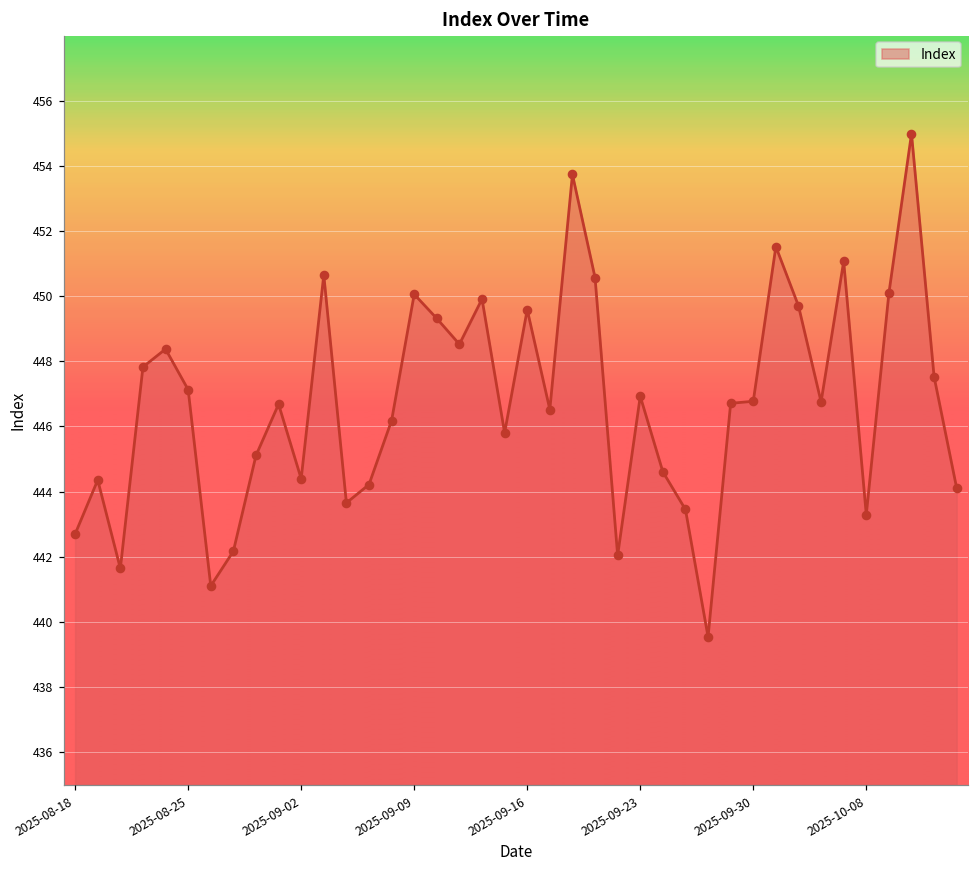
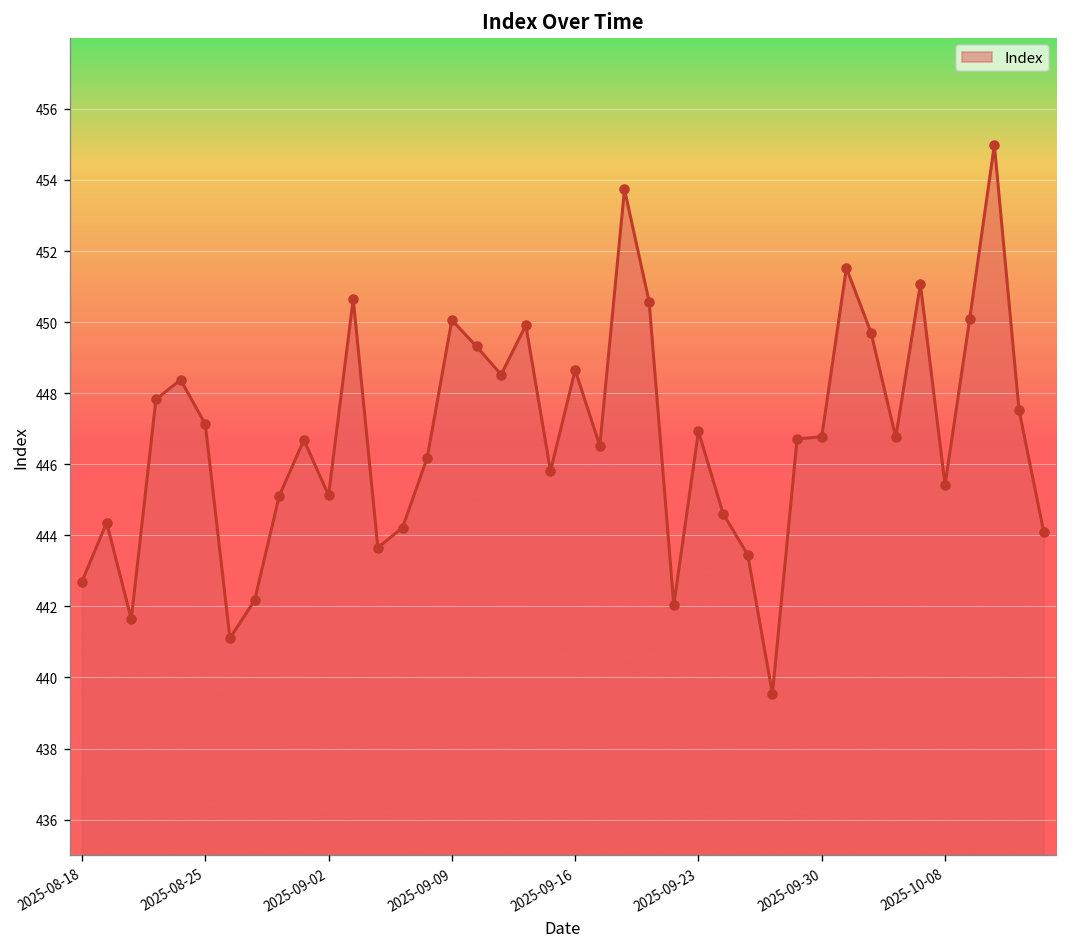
  {
    "2025-08-18": 442.7,
    "2025-08-25": 447.1,
-   "2025-09-02": 444.4,
+   "2025-09-02": 445.1,
    "2025-09-09": 450.1,
-   "2025-09-16": 449.6,
+   "2025-09-16": 448.7,
    "2025-09-23": 446.9,
    "2025-09-30": 446.8,
-   "2025-10-08": 443.3
+   "2025-10-08": 445.4
  }
